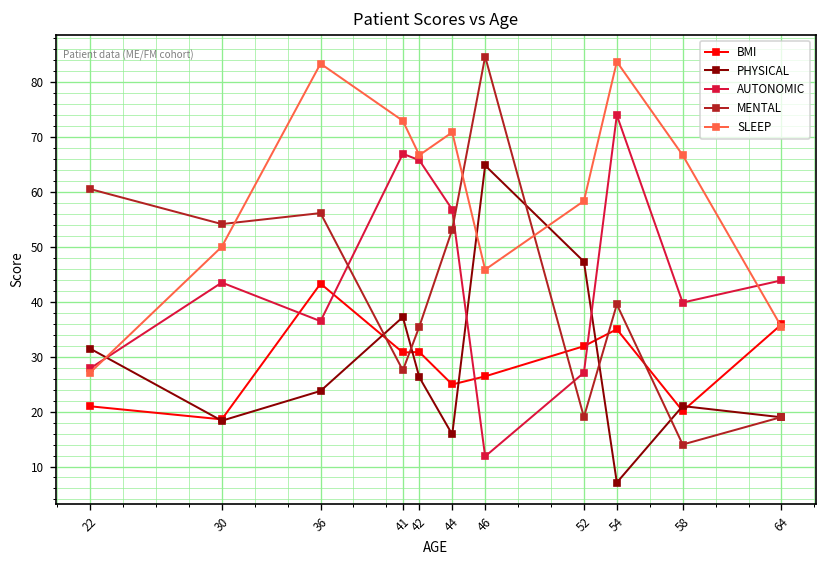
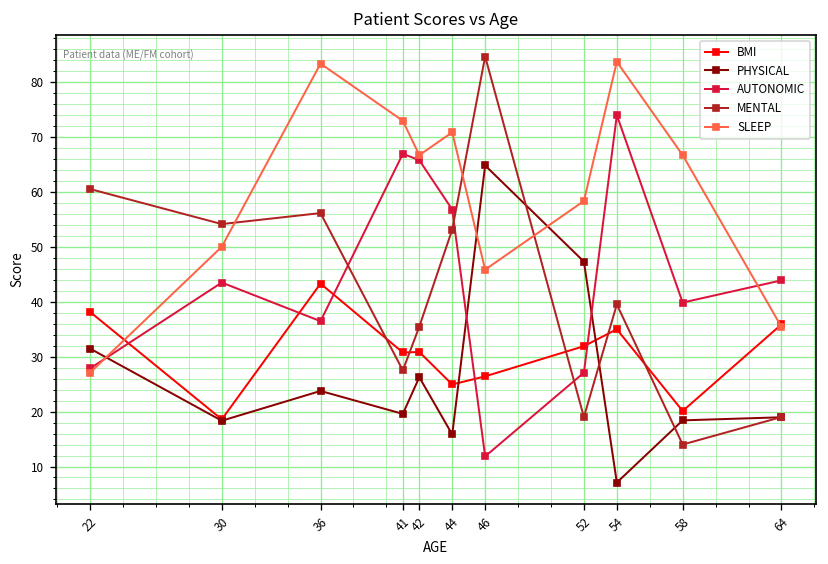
  {
    "BMI": {
-     "22": 21,
+     "22": 38,
      "36": 43,
      "41": 31,
      "42": 31,
      "44": 25,
      "46": 26,
      "52": 32,
      "54": 35,
      "58": 20
    },
    "PHYSICAL": {
      "22": 31,
      "36": 24,
-     "41": 37,
+     "41": 20,
      "42": 26,
      "44": 16,
      "46": 65,
      "52": 47,
      "54": 7,
-     "58": 21
+     "58": 18
    },
    "SLEEP": {
      "22": 27,
      "30": 50,
      "36": 83,
      "41": 73,
      "42": 67,
      "44": 71,
      "46": 46,
      "52": 58,
      "54": 84,
      "58": 67
    }
  }
